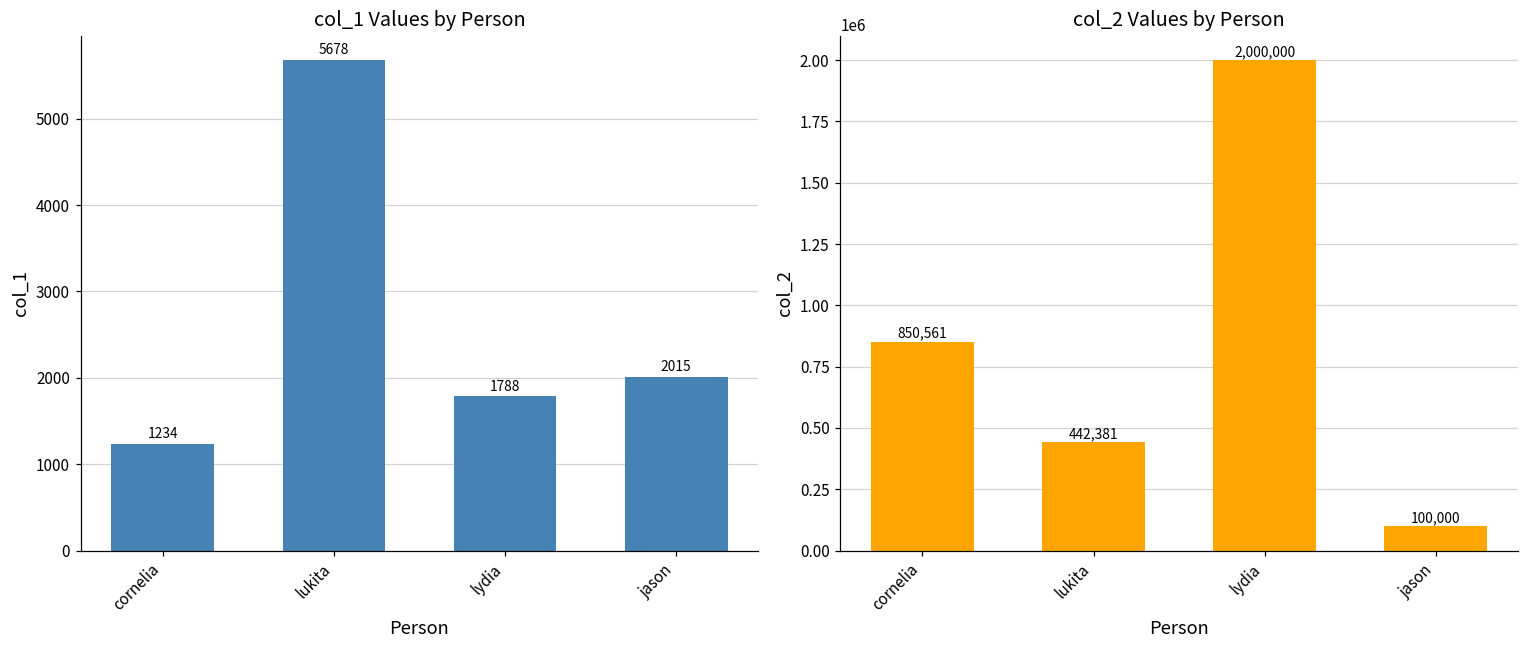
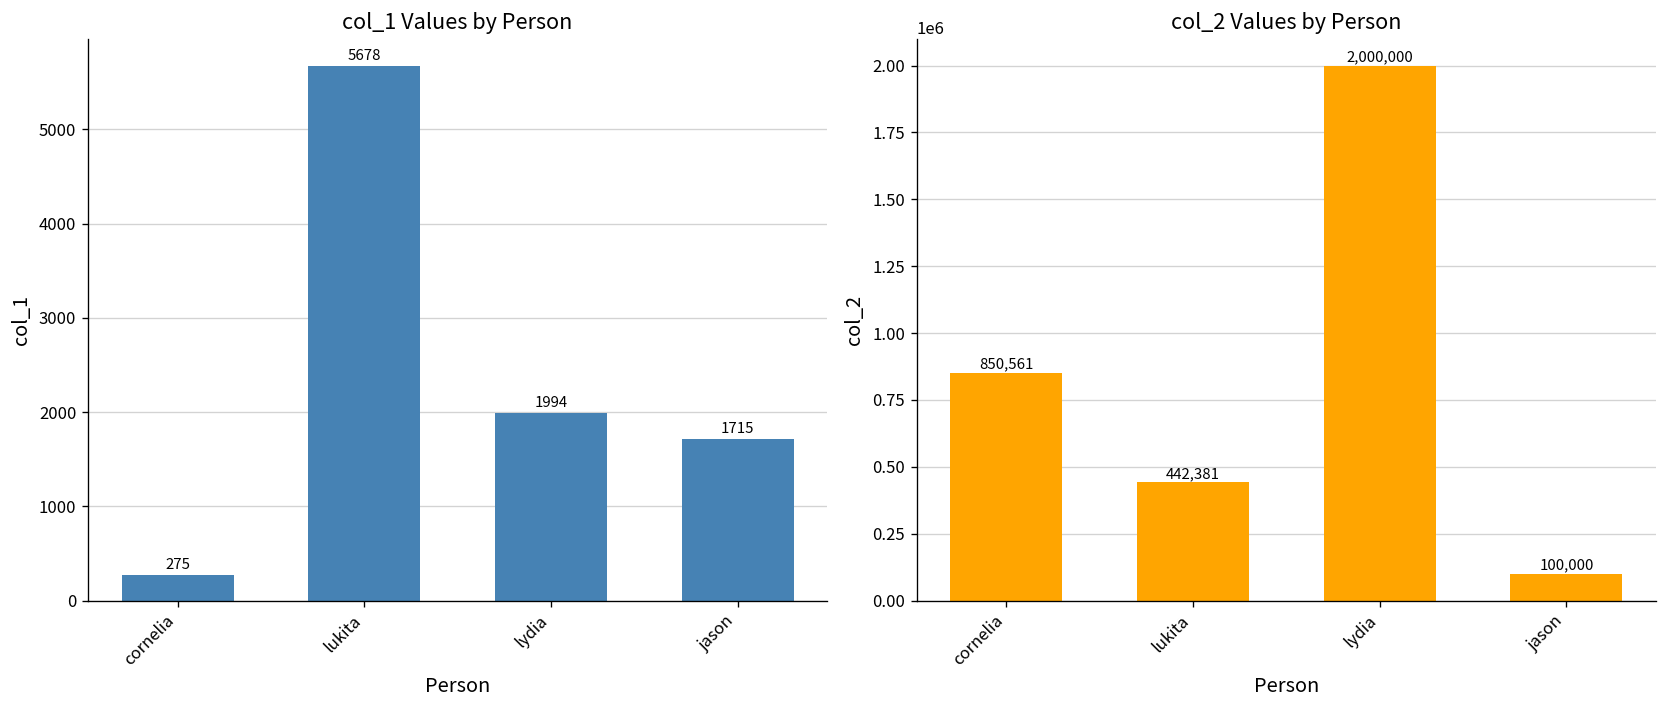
  {
    "col_1 Values by Person": {
-     "cornelia": "1234",
+     "cornelia": "275",
      "lukita": "5678",
-     "lydia": "1788",
-     "jason": "2015"
+     "lydia": "1994",
+     "jason": "1715"
    },
    "col_2 Values by Person": {
      "cornelia": "850,561",
      "lukita": "442,381",
      "lydia": "2,000,000",
      "jason": "100,000"
    }
  }
